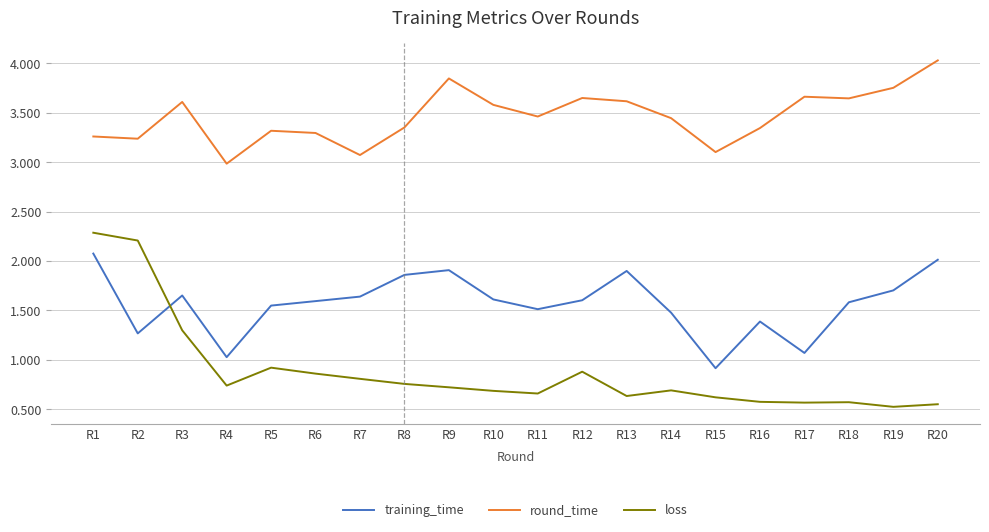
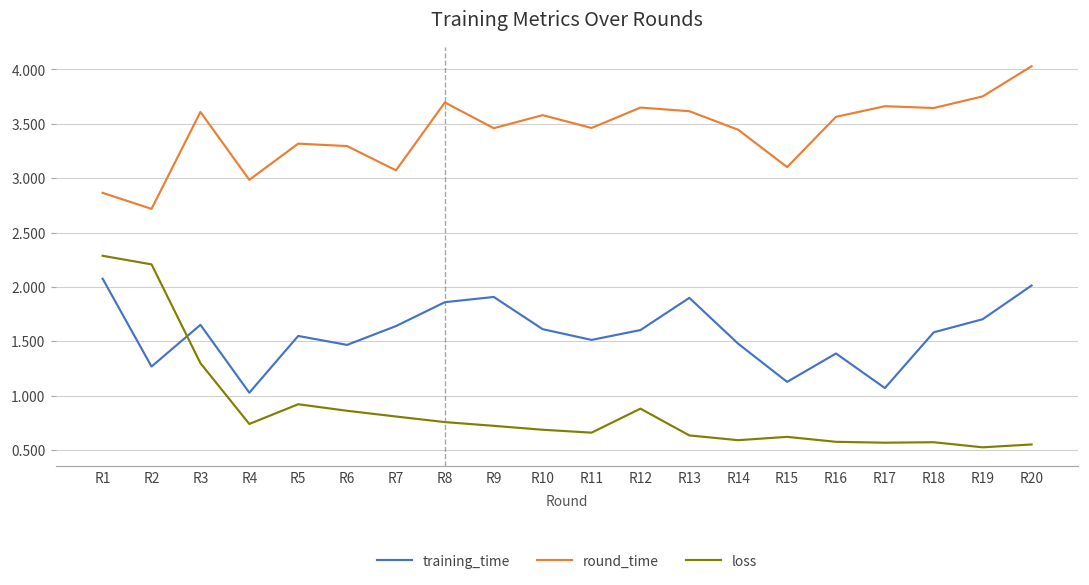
  {
    "training_time": {
      "R1": 2.1,
      "R2": 1.3,
      "R3": 1.7,
      "R4": 1.0,
      "R5": 1.5,
-     "R6": 1.6,
+     "R6": 1.5,
      "R7": 1.6,
      "R8": 1.9,
      "R9": 1.9,
      "R10": 1.6,
      "R11": 1.5,
      "R12": 1.6,
      "R13": 1.9,
      "R14": 1.5,
-     "R15": 0.9,
+     "R15": 1.1,
      "R16": 1.4,
      "R17": 1.1,
      "R18": 1.6,
      "R19": 1.7,
      "R20": 2.0
    },
    "round_time": {
-     "R1": 3.3,
-     "R2": 3.2,
+     "R1": 2.9,
+     "R2": 2.7,
      "R3": 3.6,
      "R4": 3.0,
      "R5": 3.3,
      "R6": 3.3,
      "R7": 3.1,
-     "R8": 3.4,
-     "R9": 3.8,
+     "R8": 3.7,
+     "R9": 3.5,
      "R10": 3.6,
      "R11": 3.5,
      "R12": 3.6,
      "R13": 3.6,
      "R14": 3.4,
      "R15": 3.1,
-     "R16": 3.3,
+     "R16": 3.6,
      "R17": 3.7,
      "R18": 3.6,
      "R19": 3.8,
      "R20": 4.0
    },
    "loss": {
      "R1": 2.3,
      "R2": 2.2,
      "R3": 1.3,
      "R4": 0.7,
      "R5": 0.9,
      "R6": 0.9,
      "R7": 0.8,
      "R8": 0.8,
      "R9": 0.7,
      "R10": 0.7,
      "R11": 0.7,
      "R12": 0.9,
      "R13": 0.6,
-     "R14": 0.7,
+     "R14": 0.6,
      "R15": 0.6,
      "R16": 0.6,
      "R17": 0.6,
      "R18": 0.6,
      "R19": 0.5,
      "R20": 0.6
    }
  }
